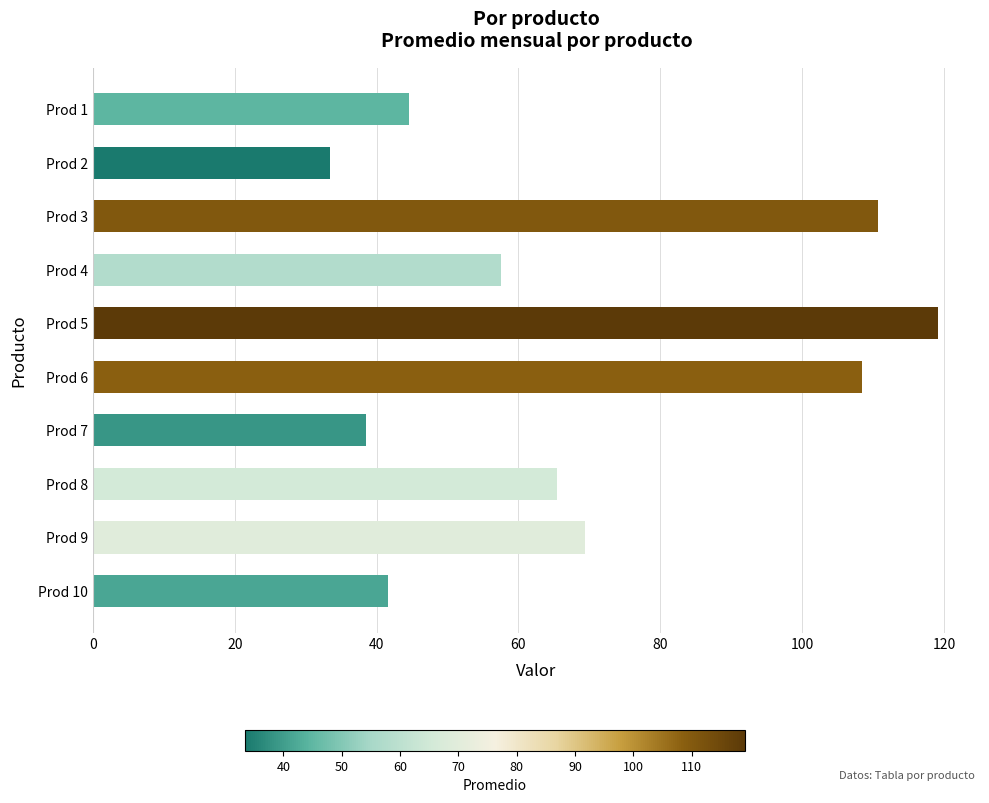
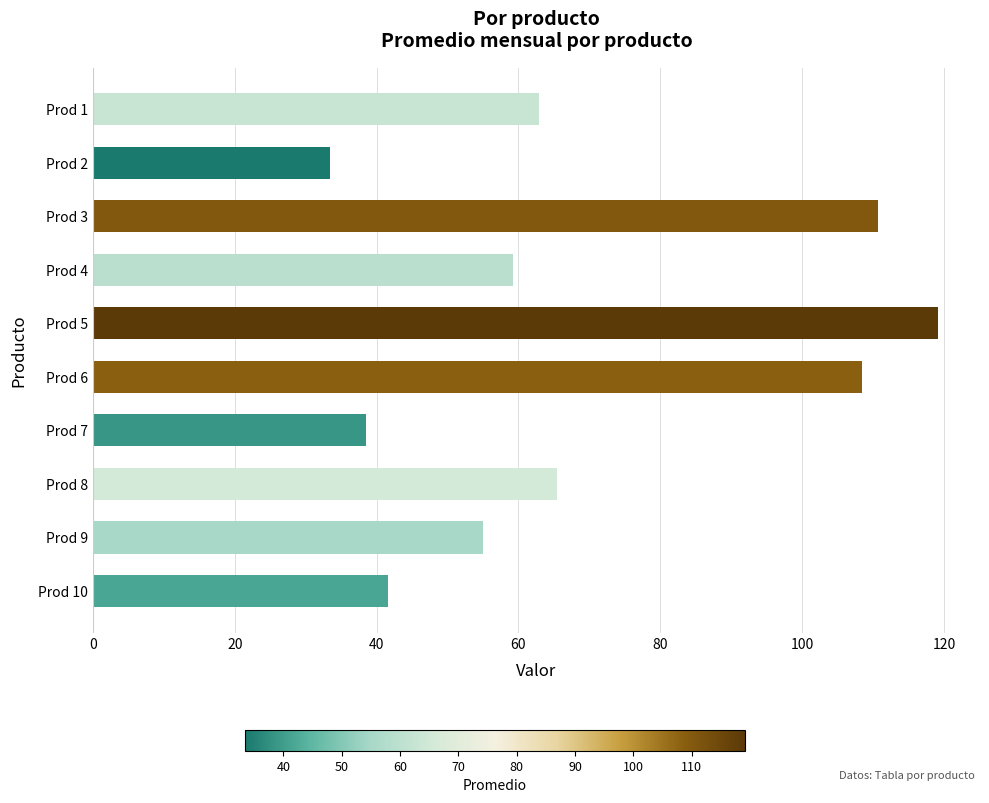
  {
-   "Prod 1": 45,
+   "Prod 1": 63,
    "Prod 2": 33,
    "Prod 3": 111,
-   "Prod 4": 57,
+   "Prod 4": 59,
    "Prod 5": 119,
    "Prod 6": 108,
    "Prod 7": 38,
    "Prod 8": 65,
-   "Prod 9": 69,
+   "Prod 9": 55,
    "Prod 10": 42
  }
